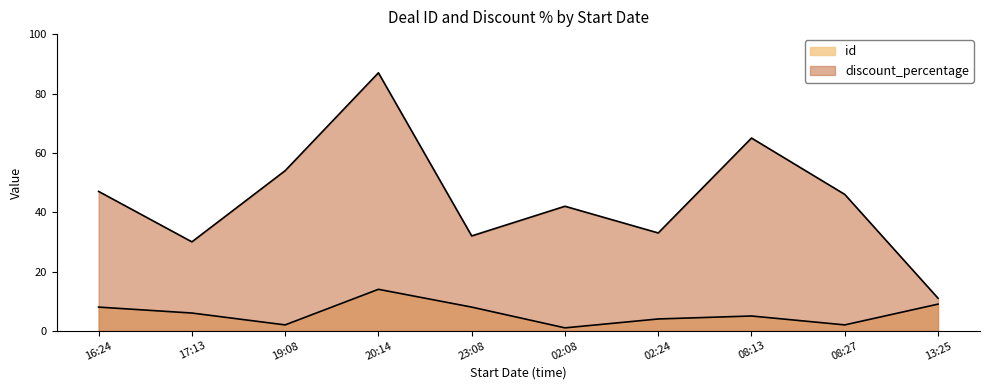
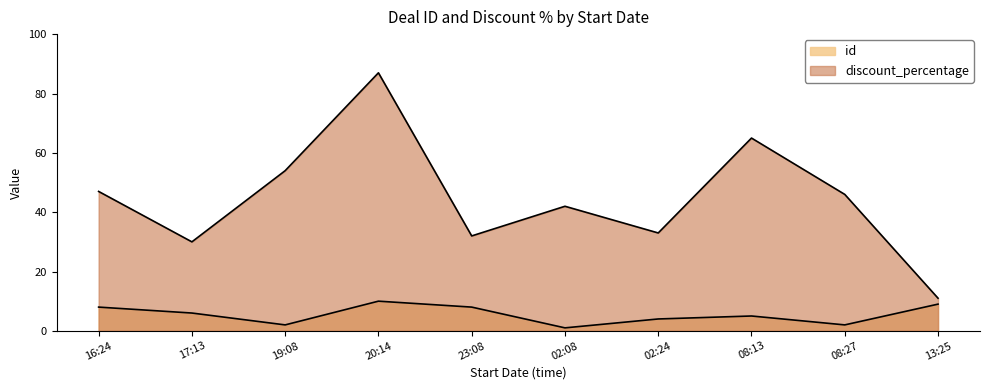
  {
    "id": {
      "16:24": 8,
      "17:13": 6,
      "19:08": 2,
-     "20:14": 14,
+     "20:14": 10,
      "23:08": 8,
      "02:08": 1,
      "02:24": 4,
      "08:13": 5,
      "08:27": 2,
      "13:25": 9
    },
    "discount_percentage": {
      "16:24": 47,
      "17:13": 30,
      "19:08": 54,
      "20:14": 87,
      "23:08": 32,
      "02:08": 42,
      "02:24": 33,
      "08:13": 65,
      "08:27": 46,
      "13:25": 11
    }
  }
